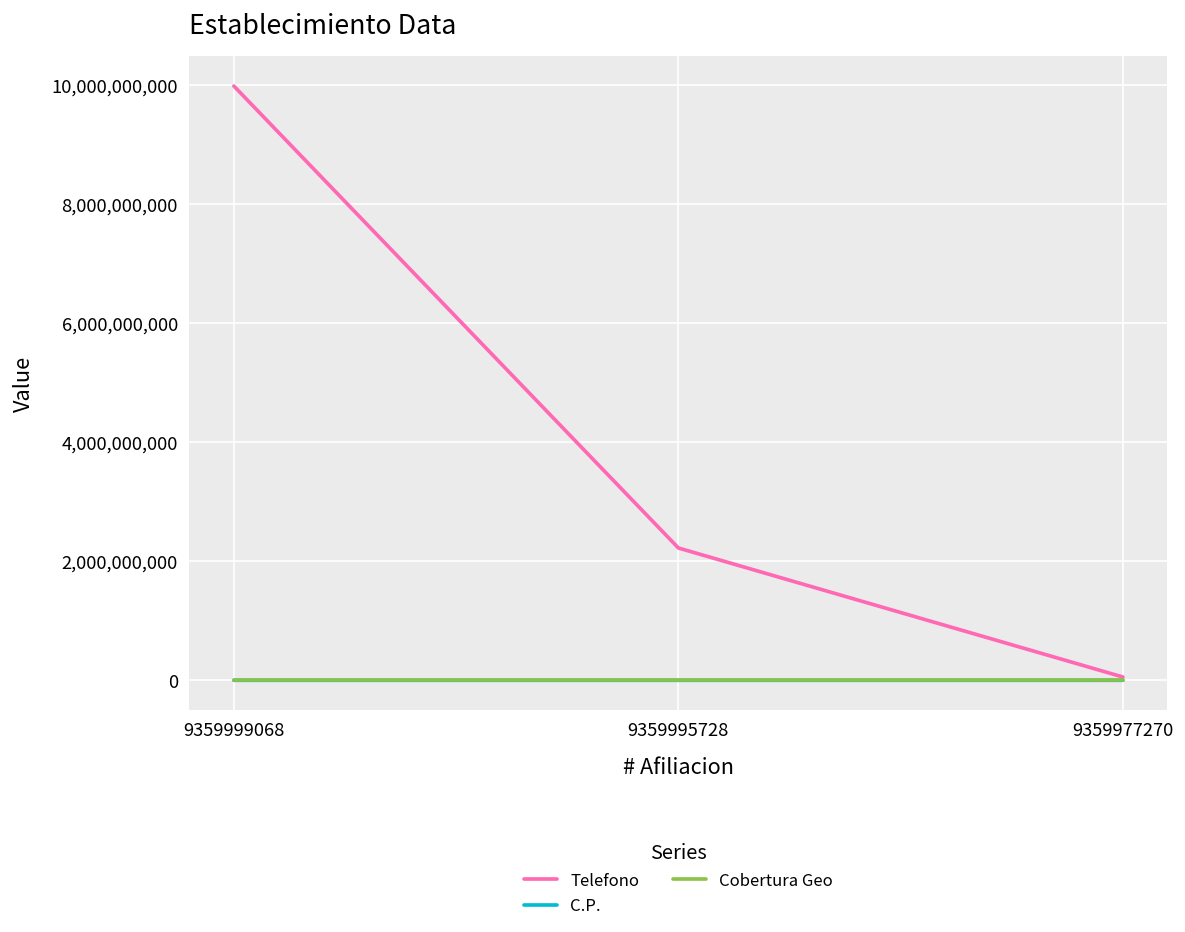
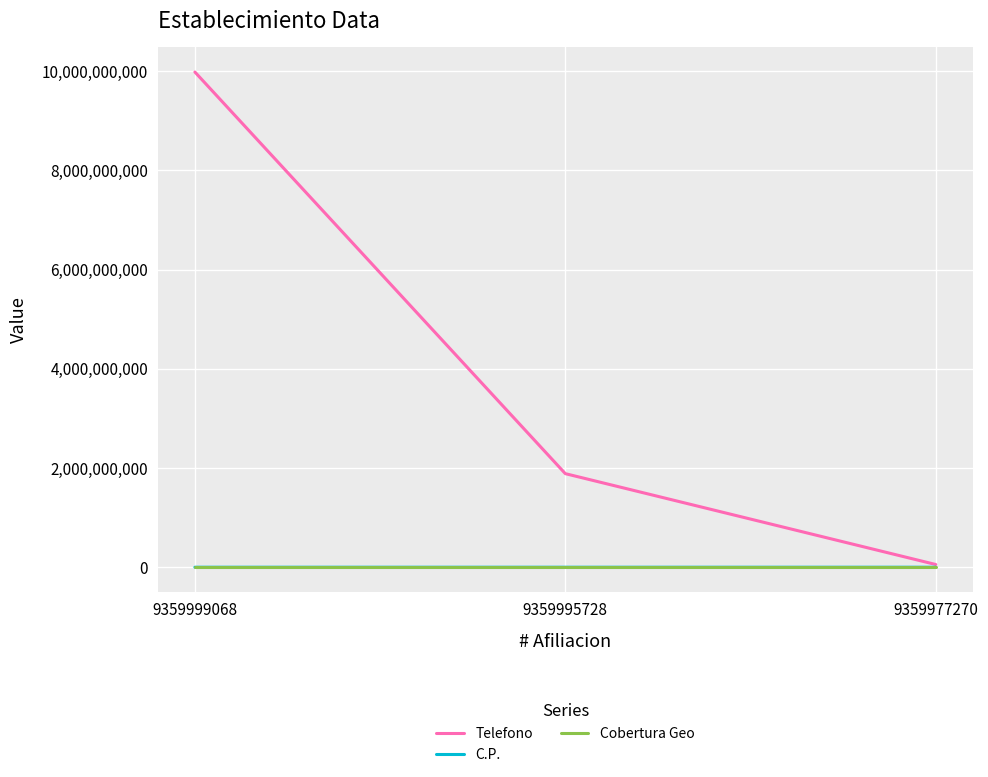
  {
    "Telefono": {
      "9359999068": "10,000,000,000",
-     "9359995728": "2,200,000,000",
+     "9359995728": "1,900,000,000",
      "9359977270": "100,000,000"
    },
    "Cobertura Geo": {
      "9359999068": "0",
      "9359995728": "0",
      "9359977270": "0"
    }
  }
